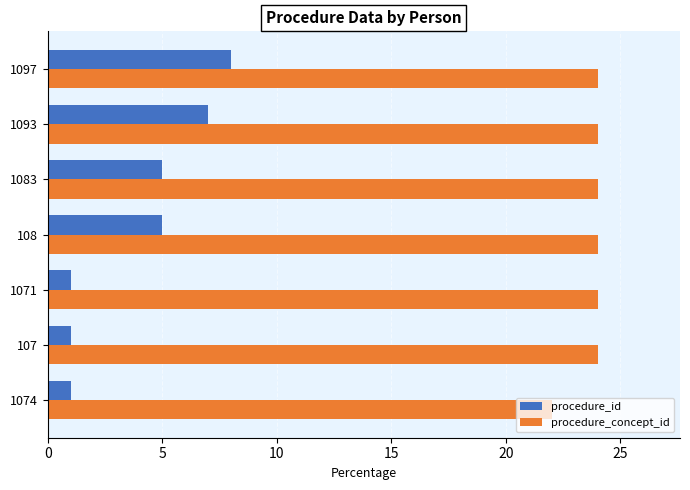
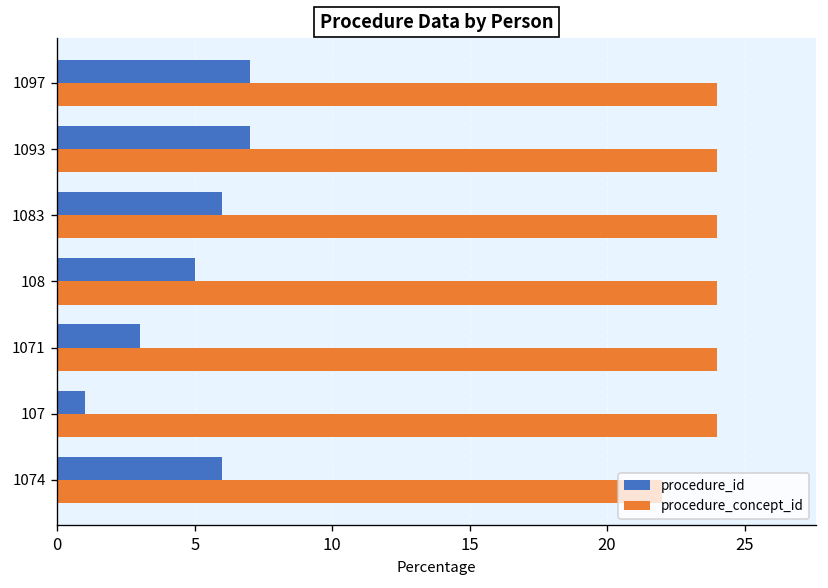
  {
    "procedure_id": {
-     "1097": 8,
+     "1097": 7,
      "1093": 7,
-     "1083": 5,
+     "1083": 6,
      "108": 5,
-     "1071": 1,
+     "1071": 3,
      "107": 1,
-     "1074": 1
+     "1074": 6
    },
    "procedure_concept_id": {
      "1097": 24,
      "1093": 24,
      "1083": 24,
      "108": 24,
      "1071": 24,
      "107": 24
    }
  }
